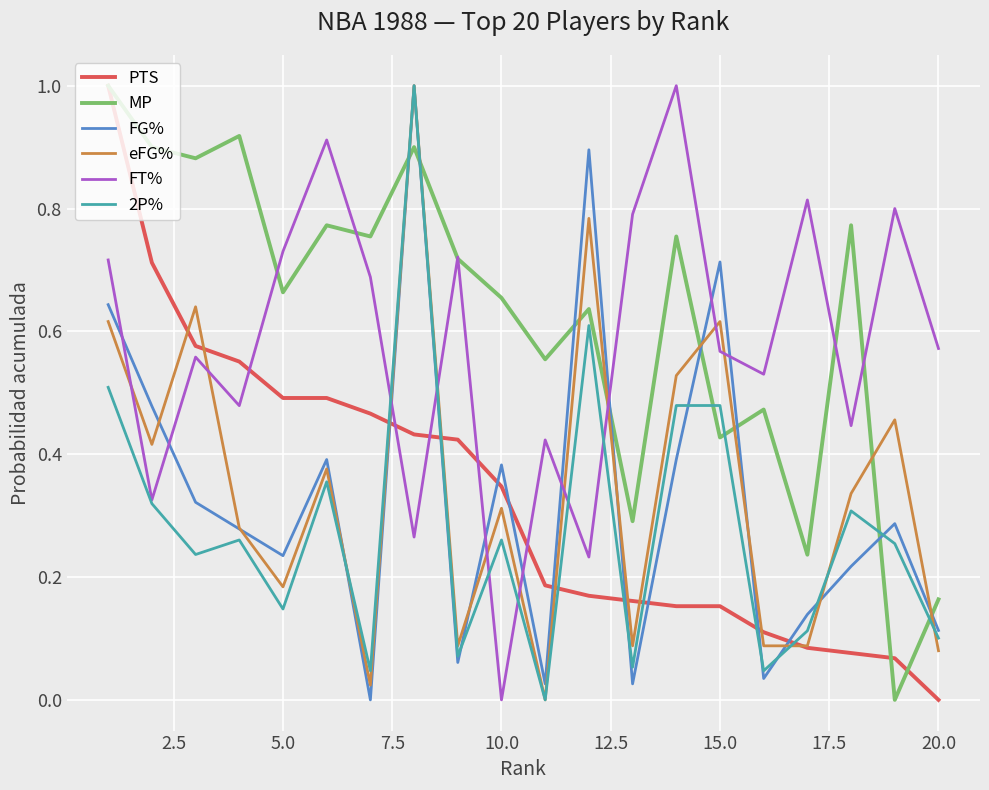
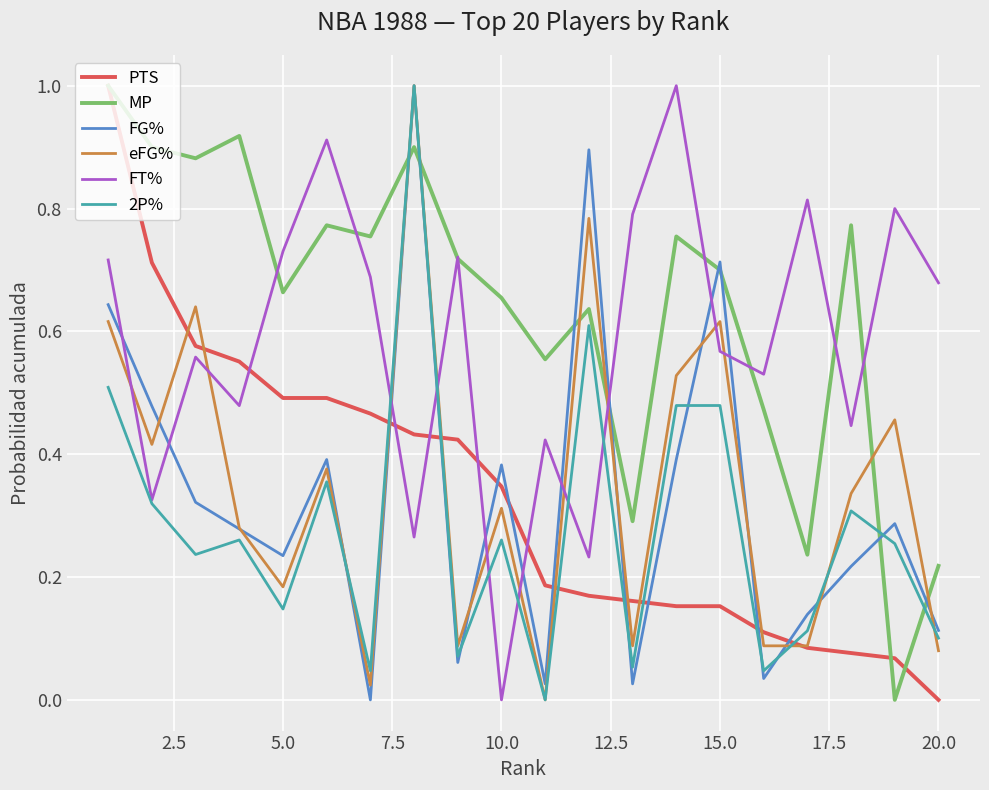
  {
    "MP": {
      "5.0": 0.66,
      "10.0": 0.65,
-     "15.0": 0.43,
-     "20.0": 0.16
+     "15.0": 0.70,
+     "20.0": 0.22
    },
    "FT%": {
      "5.0": 0.73,
      "10.0": 0.00,
      "15.0": 0.57,
-     "20.0": 0.57
+     "20.0": 0.68
    }
  }
